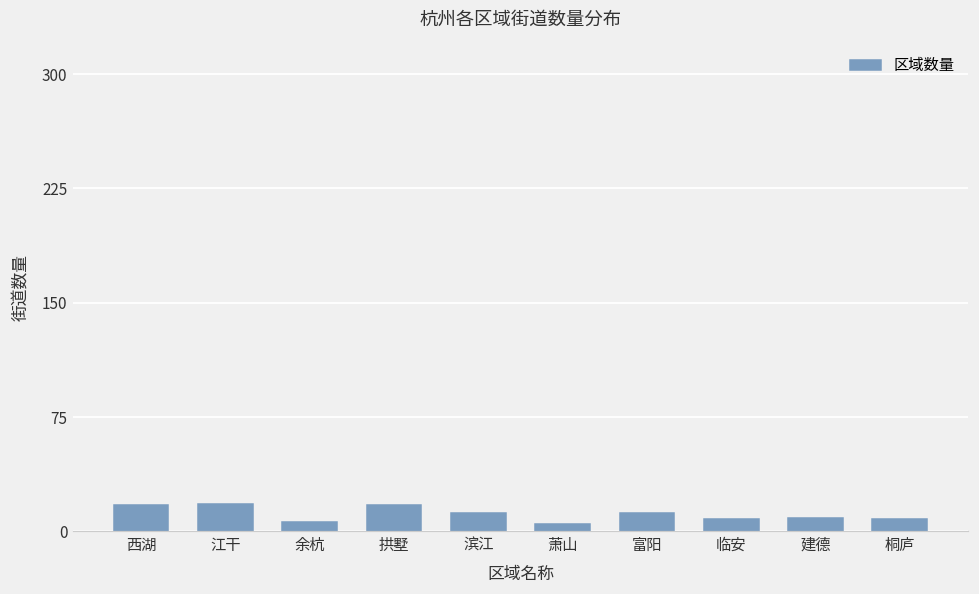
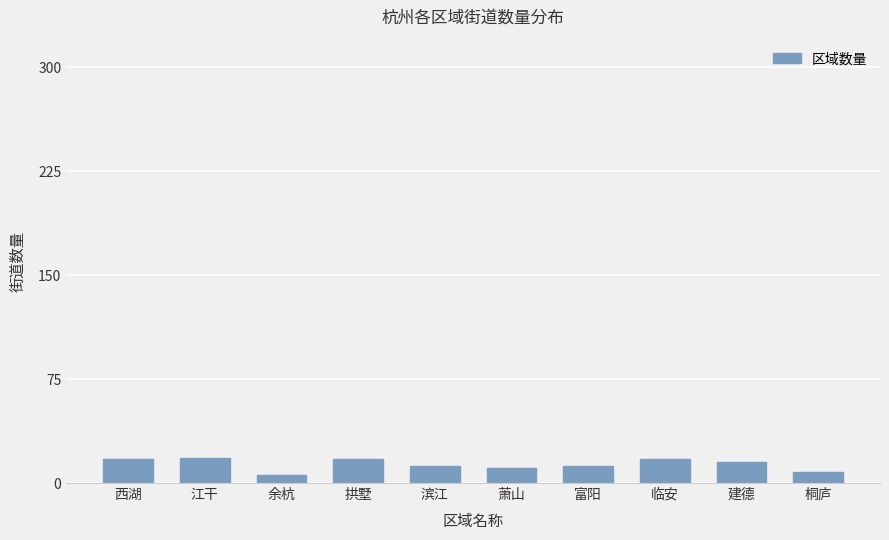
  {
    "西湖": 17,
    "江干": 18,
    "余杭": 6,
    "拱墅": 17,
    "滨江": 12,
-   "萧山": 5,
+   "萧山": 11,
    "富阳": 12,
-   "临安": 8,
-   "建德": 9,
+   "临安": 17,
+   "建德": 15,
    "桐庐": 8
  }
